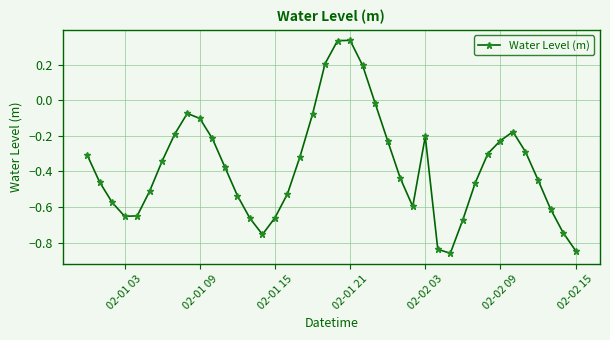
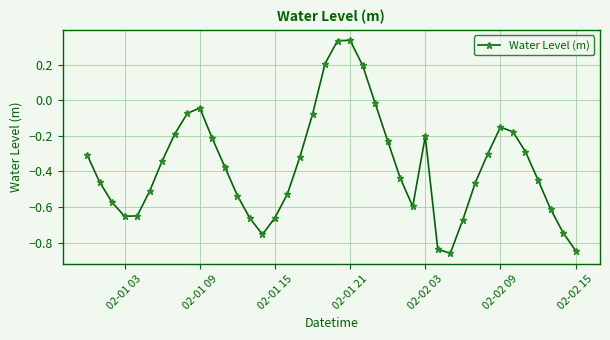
  {
    "02-01 03": -0.65,
-   "02-01 09": -0.10,
+   "02-01 09": -0.04,
    "02-01 15": -0.66,
    "02-01 21": 0.34,
    "02-02 03": -0.20,
-   "02-02 09": -0.23,
+   "02-02 09": -0.15,
    "02-02 15": -0.85
  }
